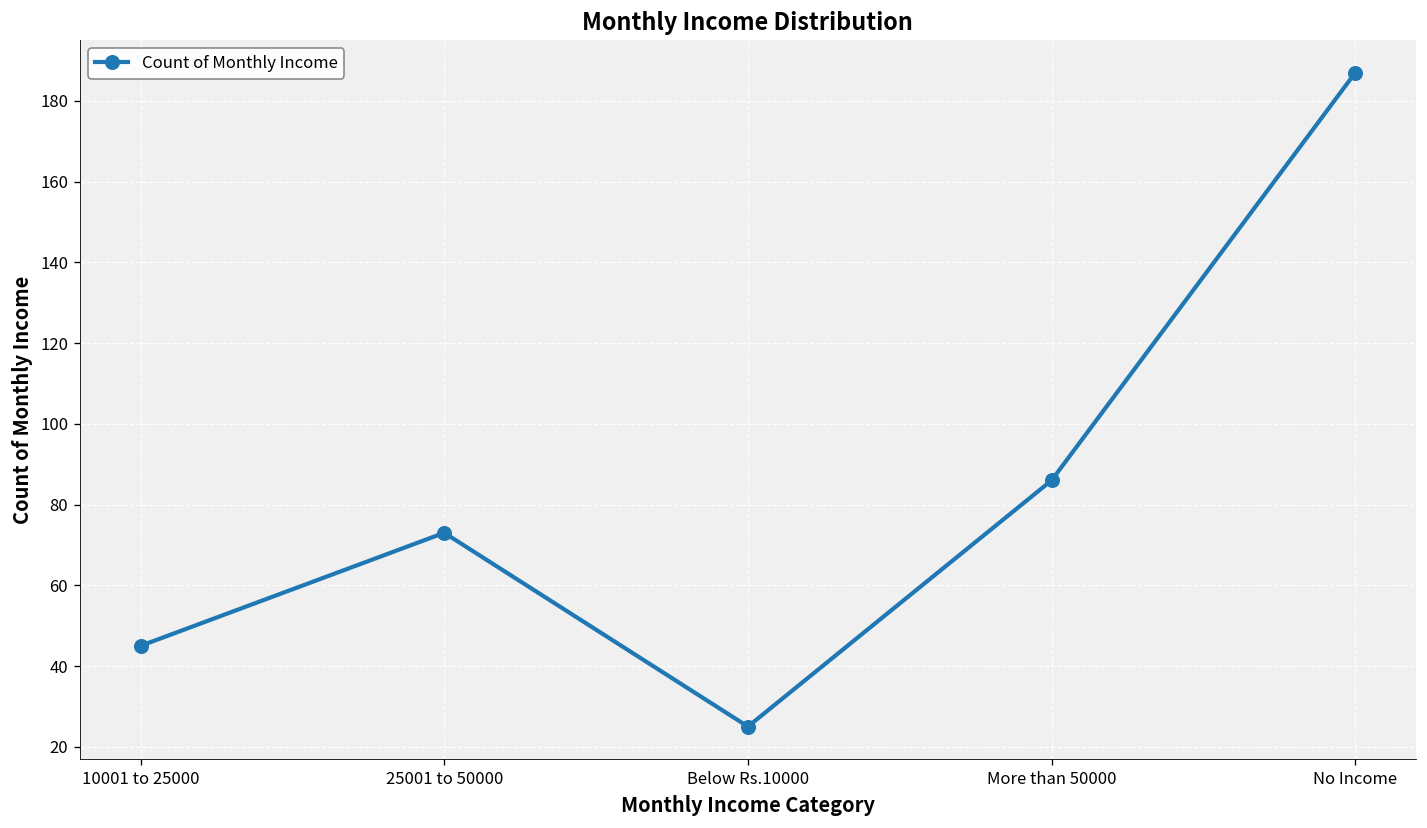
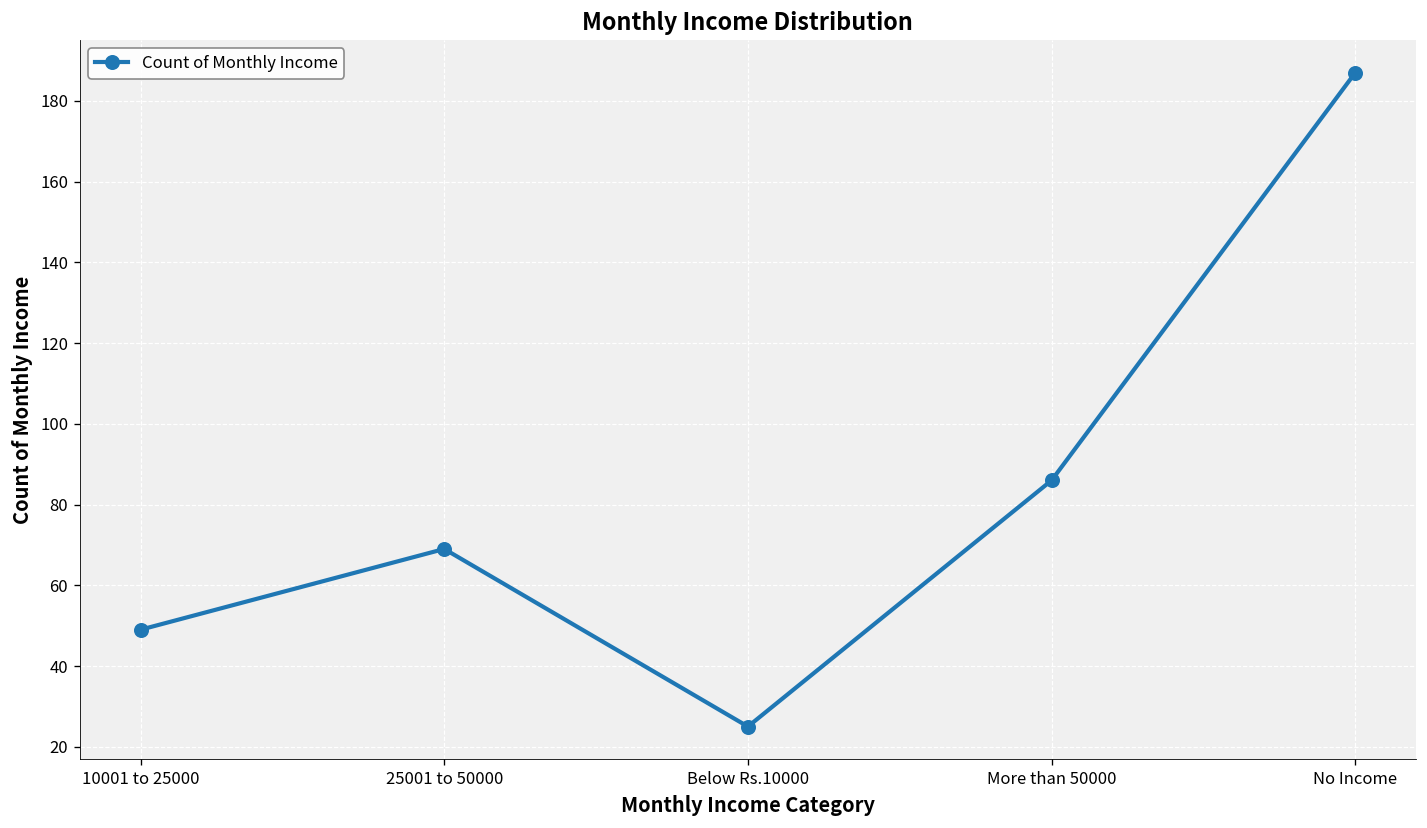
  {
-   "10001 to 25000": 45,
-   "25001 to 50000": 73,
+   "10001 to 25000": 49,
+   "25001 to 50000": 69,
    "Below Rs.10000": 25,
    "More than 50000": 86,
    "No Income": 187
  }
